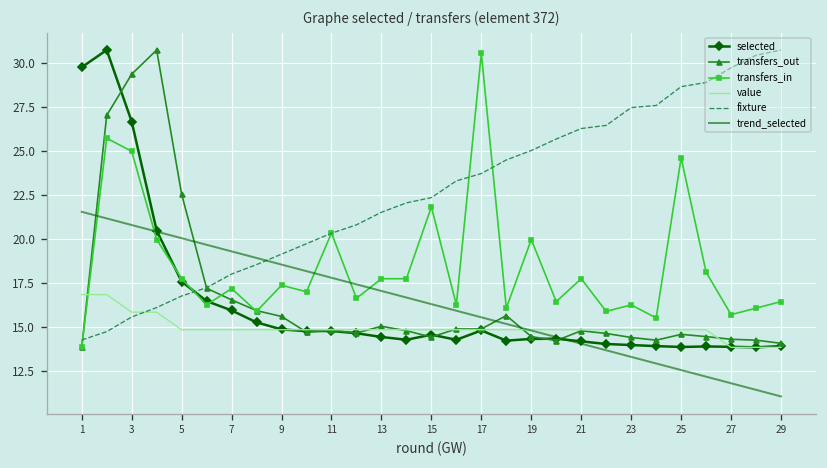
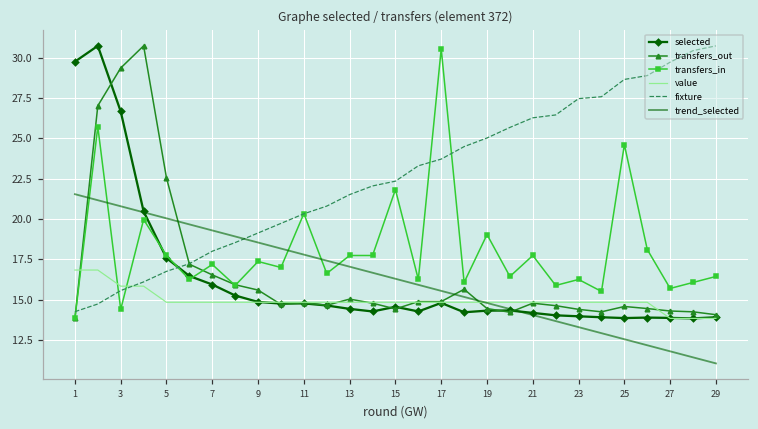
  {
    "transfers_in": {
-     "3": 25.0,
+     "3": 14.4,
      "7": 17.2,
      "9": 17.4,
      "13": 17.7,
      "15": 21.8,
      "17": 30.6,
-     "19": 20.0,
+     "19": 19.0,
      "21": 17.7,
      "23": 16.2,
      "25": 24.6,
      "27": 15.7,
      "29": 16.4
    },
    "value": {
      "1": 16.8,
      "3": 15.8,
      "5": 14.8,
      "7": 14.8,
      "13": 14.8,
      "15": 14.8,
      "23": 14.8,
      "25": 14.8
    }
  }
